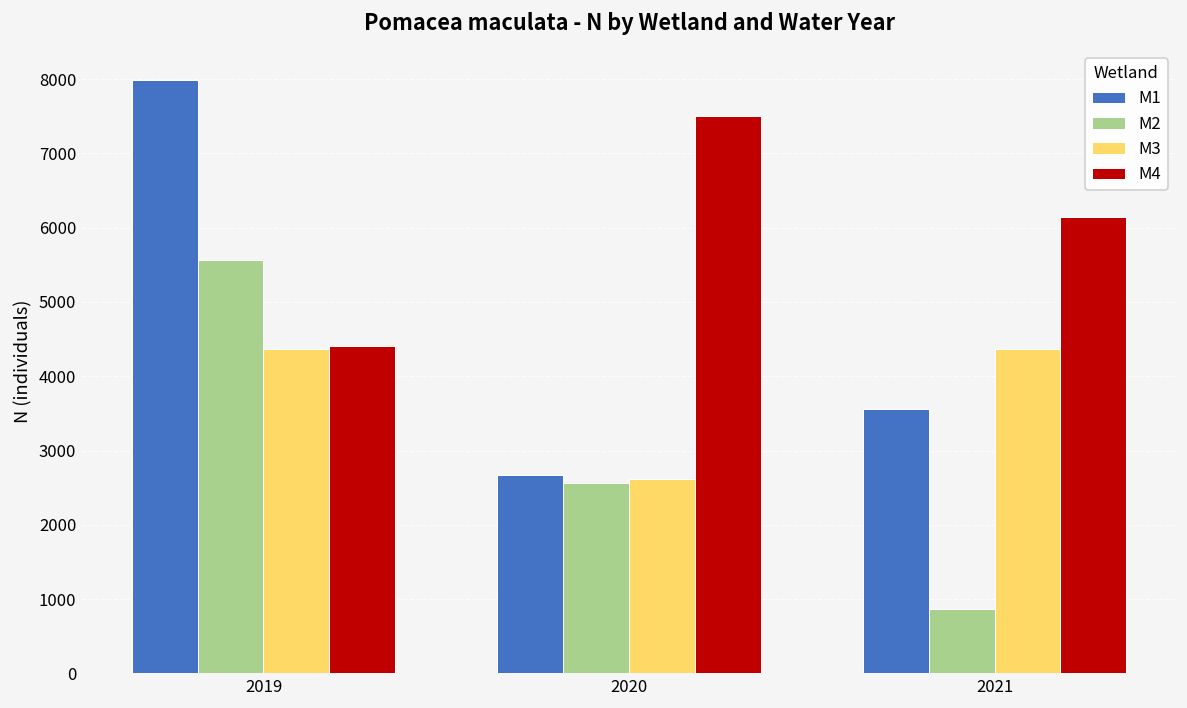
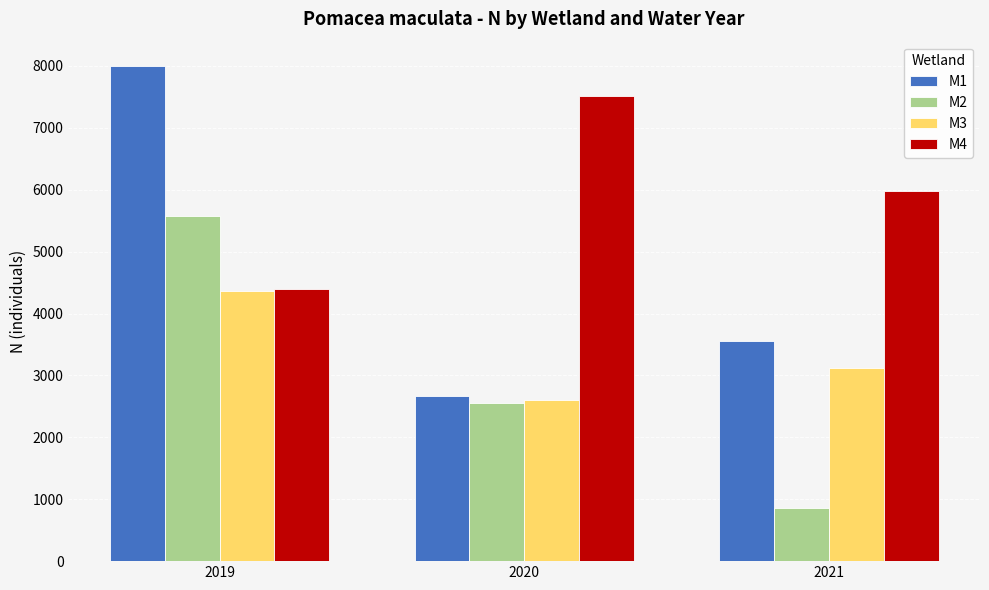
  {
    "M1": {
      "2019": 8000,
      "2020": 2700,
      "2021": 3600
    },
    "M2": {
      "2019": 5600,
      "2020": 2600,
      "2021": 900
    },
    "M3": {
      "2019": 4400,
      "2020": 2600,
-     "2021": 4400
+     "2021": 3100
    },
    "M4": {
      "2019": 4400,
      "2020": 7500,
-     "2021": 6200
+     "2021": 6000
    }
  }
